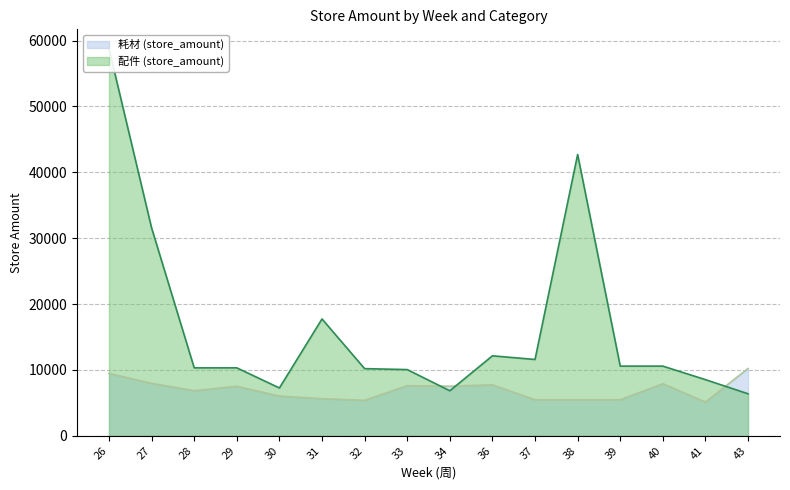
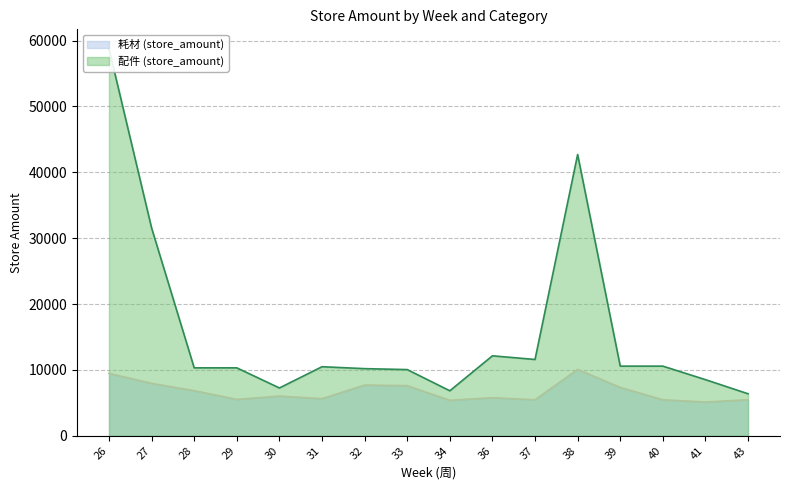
  {
    "耗材 (store_amount)": {
      "26": 9000,
      "27": 8000,
      "28": 7000,
-     "29": 8000,
+     "29": 6000,
      "30": 6000,
      "31": 6000,
-     "32": 5000,
+     "32": 8000,
      "33": 8000,
-     "34": 8000,
-     "36": 8000,
+     "34": 5000,
+     "36": 6000,
      "37": 5000,
-     "38": 5000,
-     "39": 5000,
-     "40": 8000,
+     "38": 10000,
+     "39": 7000,
+     "40": 5000,
      "41": 5000,
-     "43": 10000
+     "43": 5000
    },
    "配件 (store_amount)": {
      "27": 32000,
      "28": 10000,
      "29": 10000,
      "30": 7000,
-     "31": 18000,
+     "31": 10000,
      "32": 10000,
      "33": 10000,
      "34": 7000,
      "36": 12000,
      "37": 12000,
      "38": 43000,
      "39": 11000,
      "40": 11000,
      "41": 9000,
      "43": 6000
    }
  }
